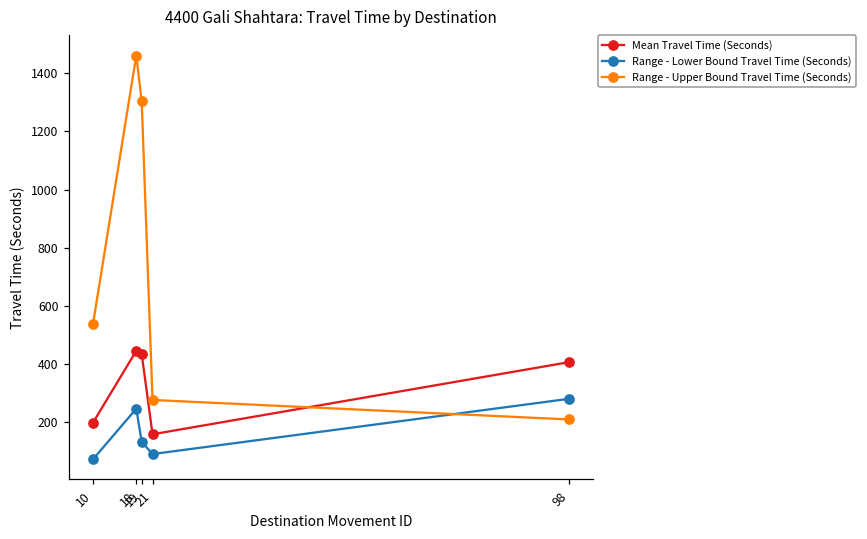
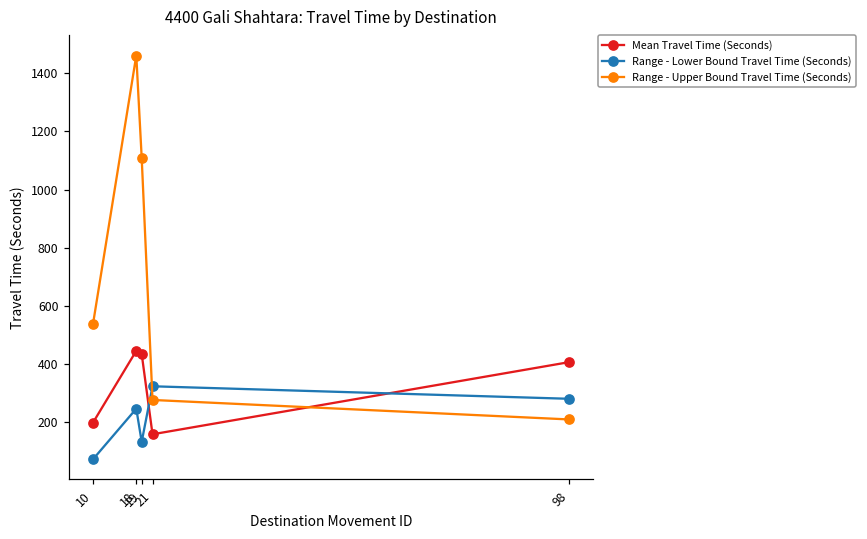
  {
    "Mean Travel Time (Seconds)": {
      "10": 200,
      "18": 450,
      "19": 440,
      "21": 160,
      "98": 410
    },
    "Range - Lower Bound Travel Time (Seconds)": {
      "10": 70,
      "18": 250,
      "19": 130,
-     "21": 90,
+     "21": 320,
      "98": 280
    },
    "Range - Upper Bound Travel Time (Seconds)": {
      "10": 540,
      "18": 1460,
-     "19": 1300,
+     "19": 1110,
      "21": 280,
      "98": 210
    }
  }
